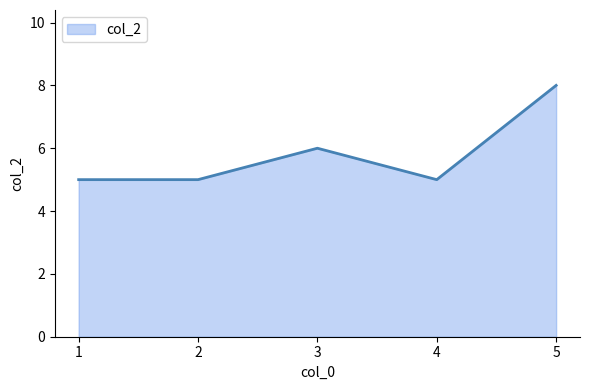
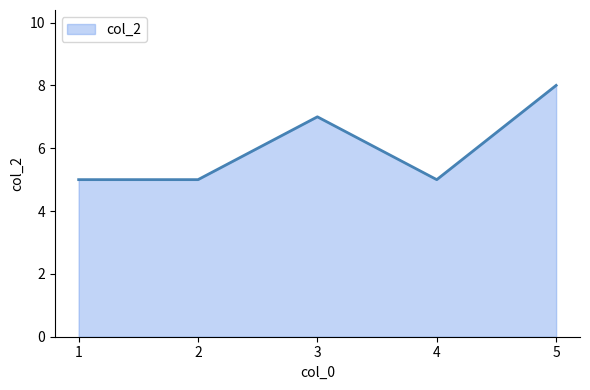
  {
    "1": 5,
    "2": 5,
-   "3": 6,
+   "3": 7,
    "4": 5,
    "5": 8
  }
